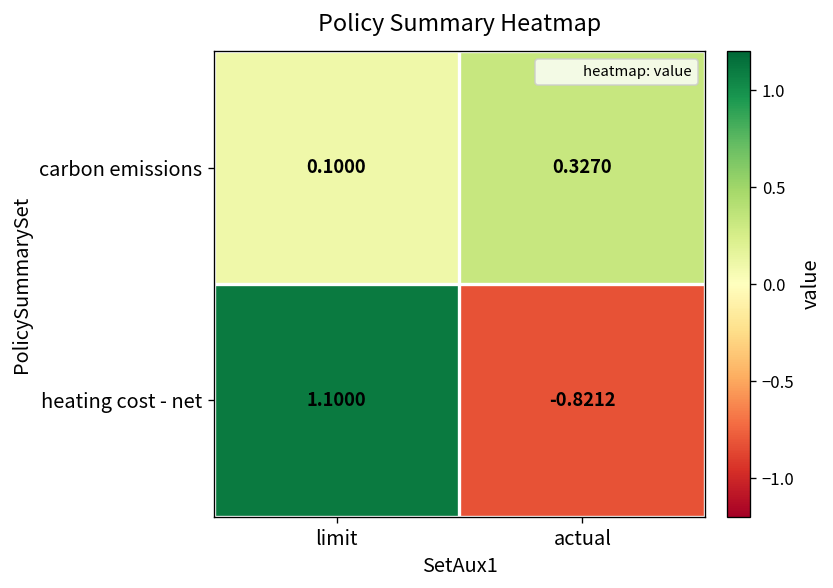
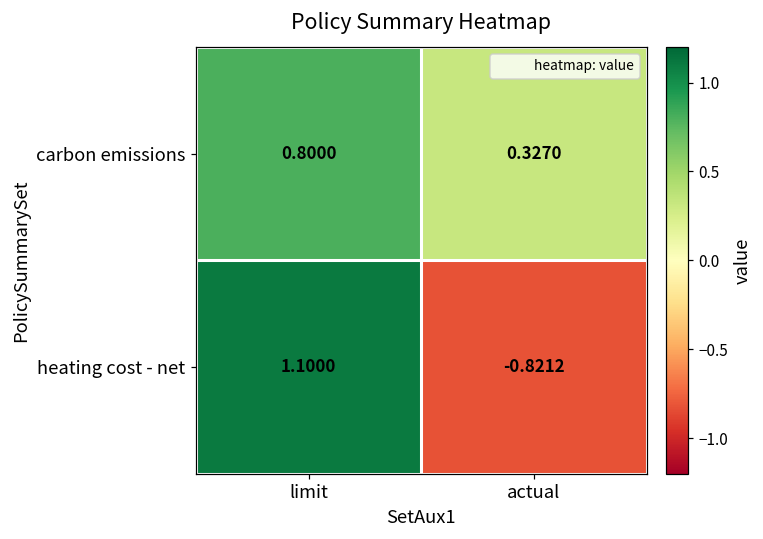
  {
    "carbon emissions": {
-     "limit": 0.1000,
+     "limit": 0.8000,
      "actual": 0.3270
    },
    "heating cost - net": {
      "limit": 1.1000,
      "actual": -0.8212
    }
  }
